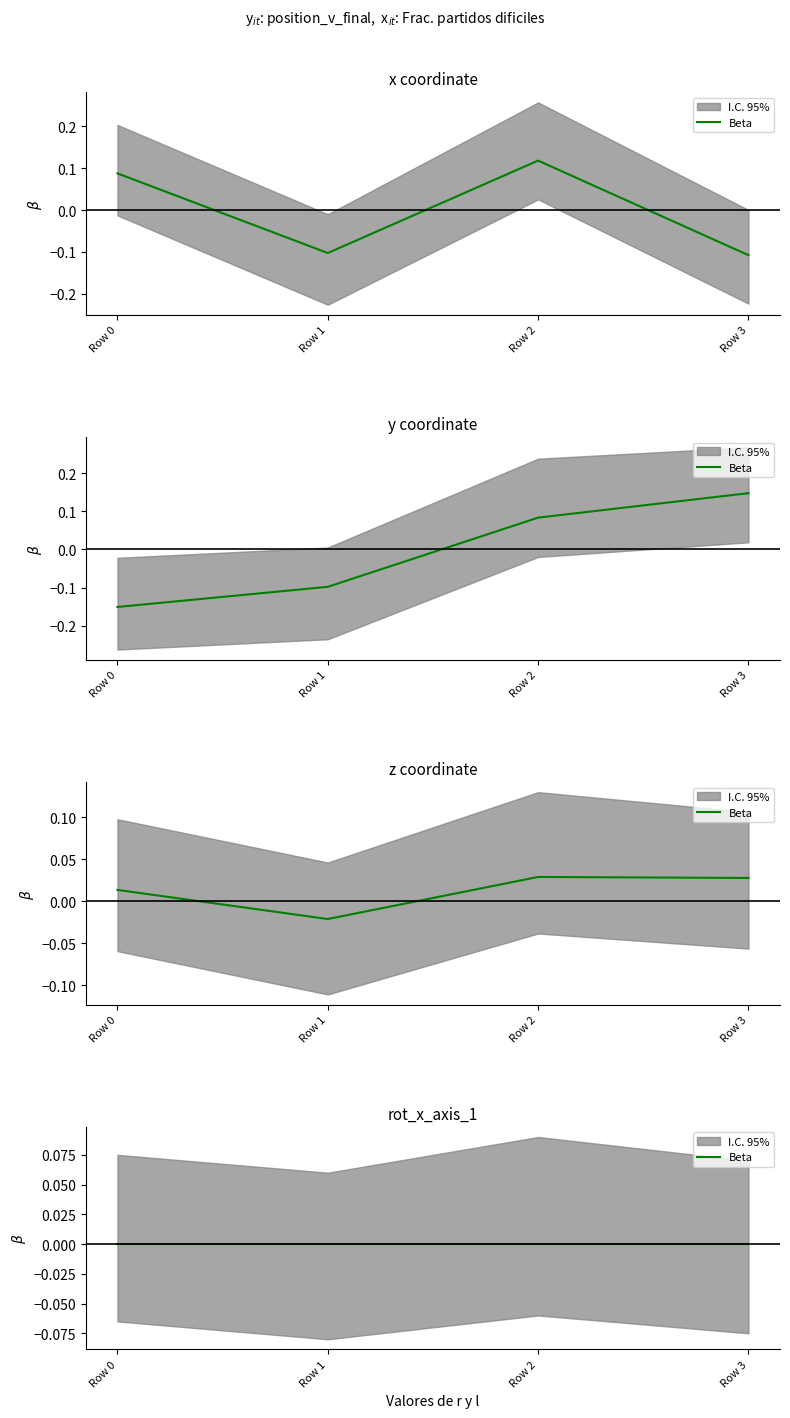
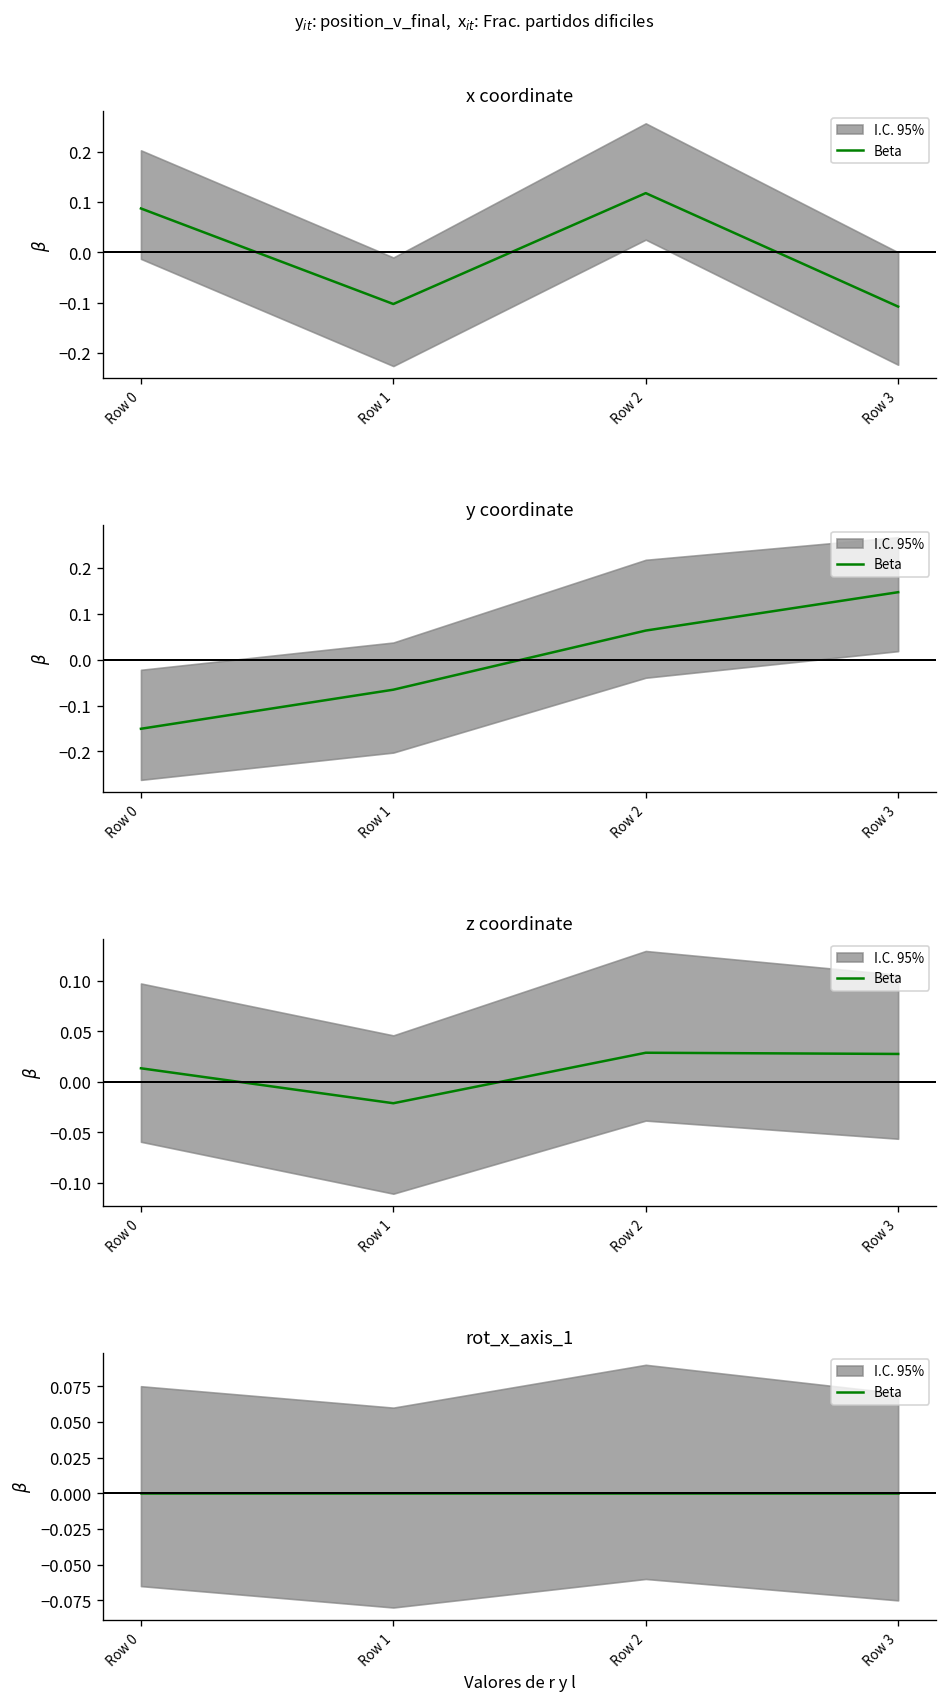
  {
    "x coordinate": {
      "Beta": {
        "Row 0": 0.09,
        "Row 1": -0.10,
        "Row 2": 0.12,
        "Row 3": -0.11
      }
    },
    "y coordinate": {
      "Beta": {
        "Row 0": -0.15,
-       "Row 1": -0.10,
-       "Row 2": 0.08,
+       "Row 1": -0.07,
+       "Row 2": 0.06,
        "Row 3": 0.15
      }
    },
    "z coordinate": {
      "Beta": {
        "Row 0": 0.01,
        "Row 1": -0.02,
        "Row 2": 0.03,
        "Row 3": 0.03
      }
    },
    "rot_x_axis_1": {
      "Beta": {
        "Row 0": 0.000,
        "Row 1": 0.000,
        "Row 2": 0.000,
        "Row 3": 0.000
      }
    }
  }
